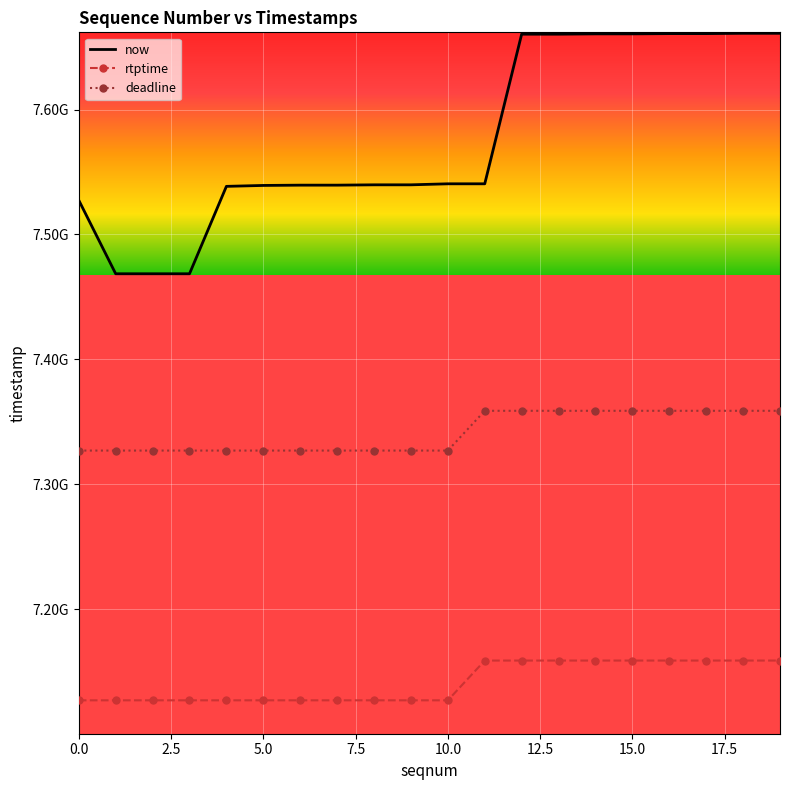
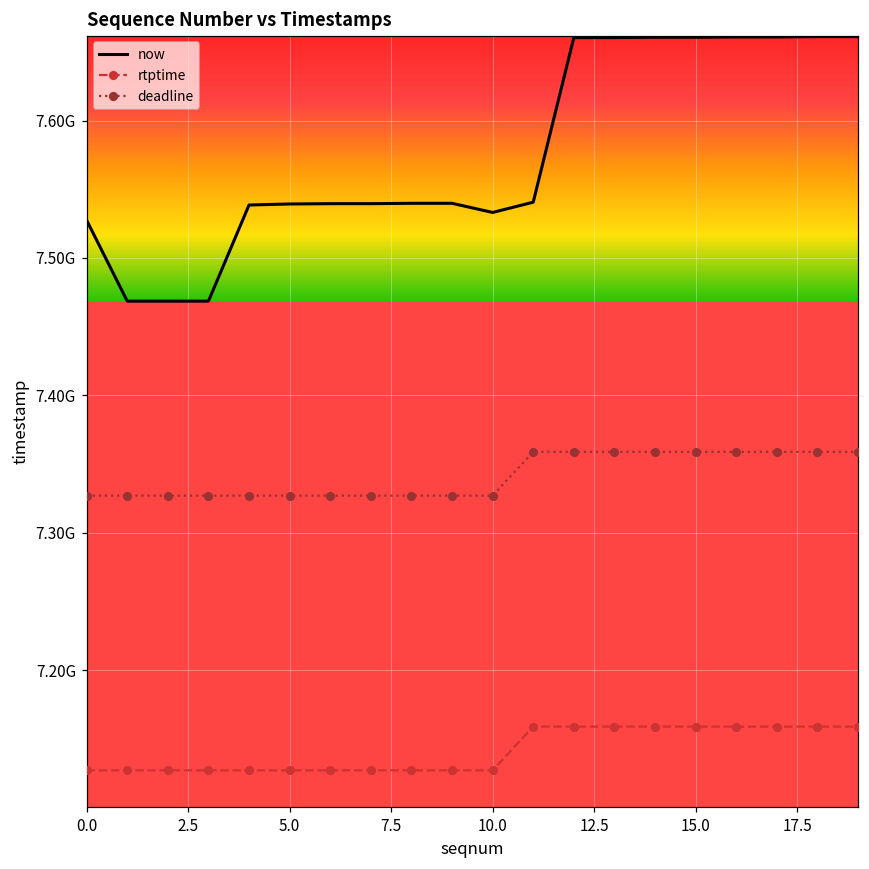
  {
    "now": {
      "0.0": 7527000000,
      "5.0": 7539000000,
-     "10.0": 7541000000,
+     "10.0": 7533000000,
      "15.0": 7661000000
    }
  }
